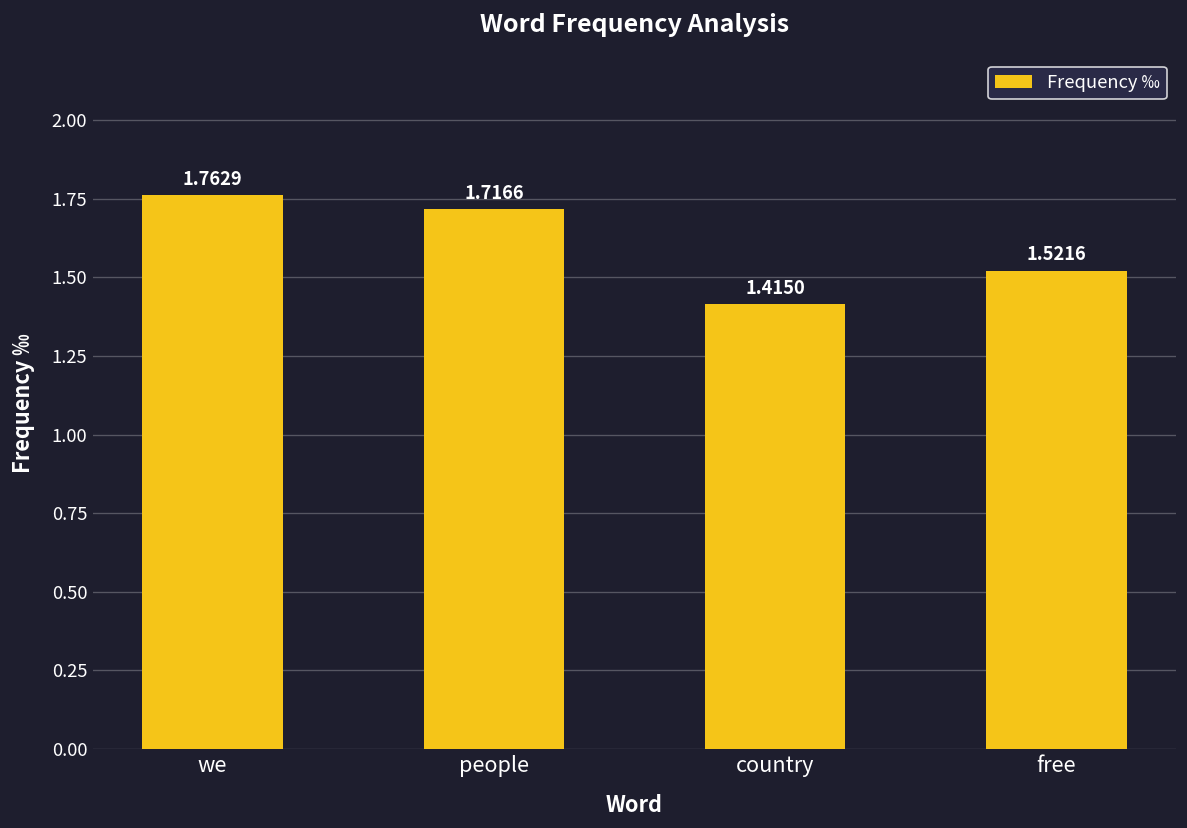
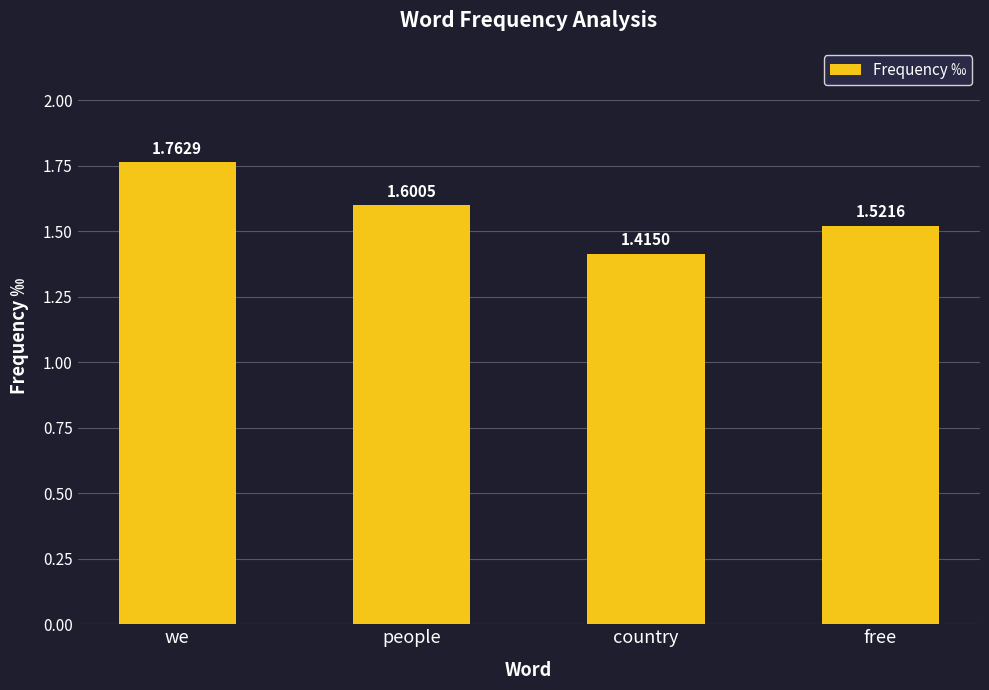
  {
    "we": 1.7629,
-   "people": 1.7166,
+   "people": 1.6005,
    "country": 1.4150,
    "free": 1.5216
  }
